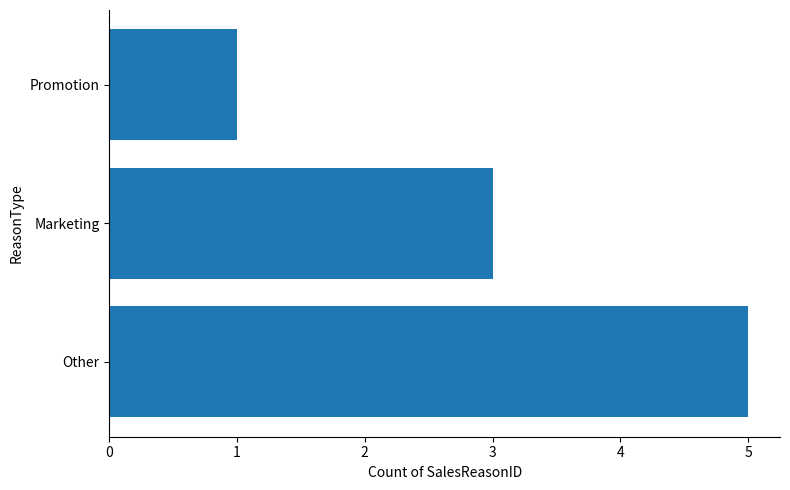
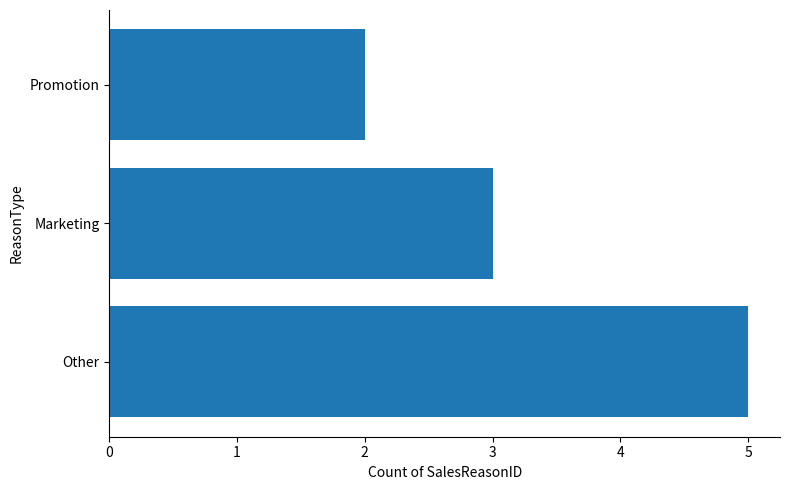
  {
-   "Promotion": 1,
+   "Promotion": 2,
    "Marketing": 3,
    "Other": 5
  }
